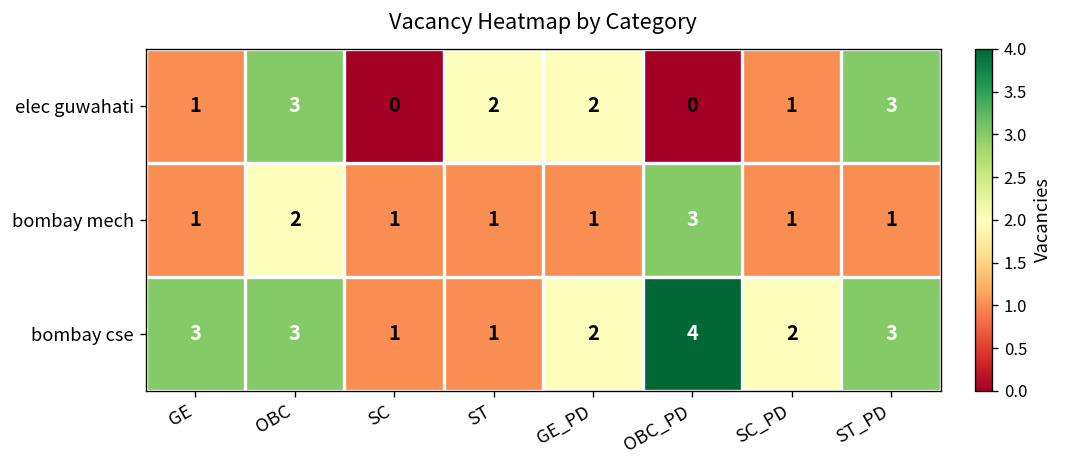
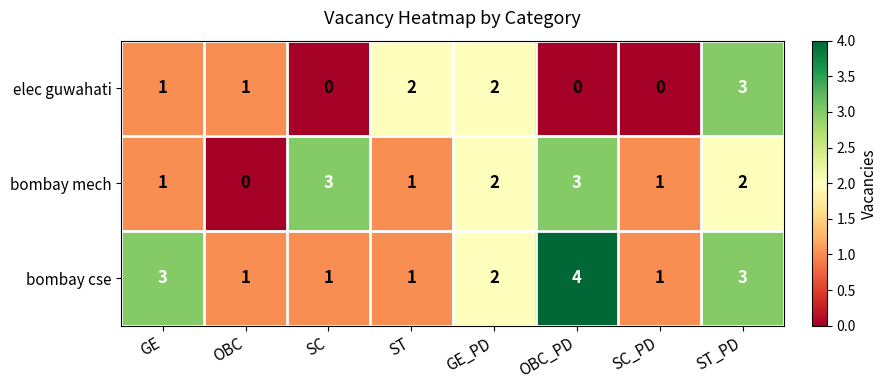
  {
    "elec guwahati": {
      "GE": 1,
-     "OBC": 3,
+     "OBC": 1,
      "SC": 0,
      "ST": 2,
      "GE_PD": 2,
      "OBC_PD": 0,
-     "SC_PD": 1,
+     "SC_PD": 0,
      "ST_PD": 3
    },
    "bombay mech": {
      "GE": 1,
-     "OBC": 2,
-     "SC": 1,
+     "OBC": 0,
+     "SC": 3,
      "ST": 1,
-     "GE_PD": 1,
+     "GE_PD": 2,
      "OBC_PD": 3,
      "SC_PD": 1,
-     "ST_PD": 1
+     "ST_PD": 2
    },
    "bombay cse": {
      "GE": 3,
-     "OBC": 3,
+     "OBC": 1,
      "SC": 1,
      "ST": 1,
      "GE_PD": 2,
      "OBC_PD": 4,
-     "SC_PD": 2,
+     "SC_PD": 1,
      "ST_PD": 3
    }
  }
